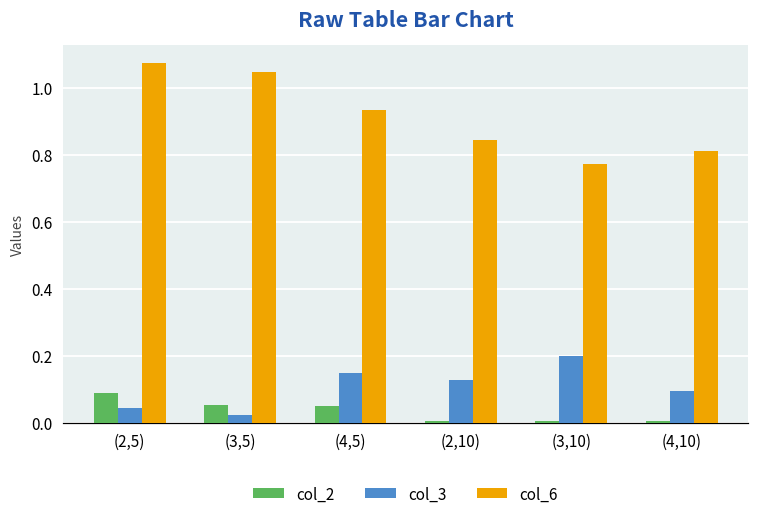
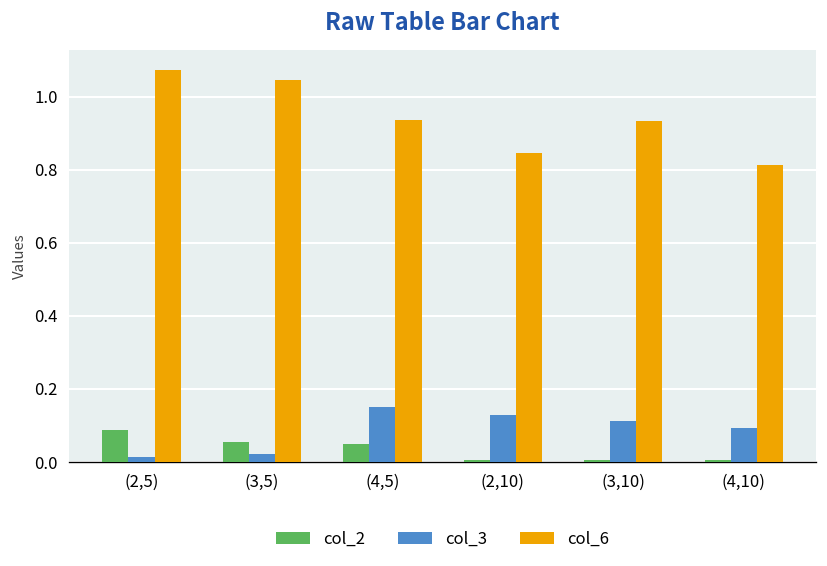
  {
    "col_2": {
      "(2,5)": 0.09,
      "(3,5)": 0.05,
      "(4,5)": 0.05
    },
    "col_3": {
-     "(2,5)": 0.04,
+     "(2,5)": 0.01,
      "(3,5)": 0.02,
      "(4,5)": 0.15,
      "(2,10)": 0.13,
-     "(3,10)": 0.20,
+     "(3,10)": 0.11,
      "(4,10)": 0.09
    },
    "col_6": {
      "(2,5)": 1.07,
      "(3,5)": 1.05,
      "(4,5)": 0.93,
      "(2,10)": 0.85,
-     "(3,10)": 0.77,
+     "(3,10)": 0.93,
      "(4,10)": 0.81
    }
  }
